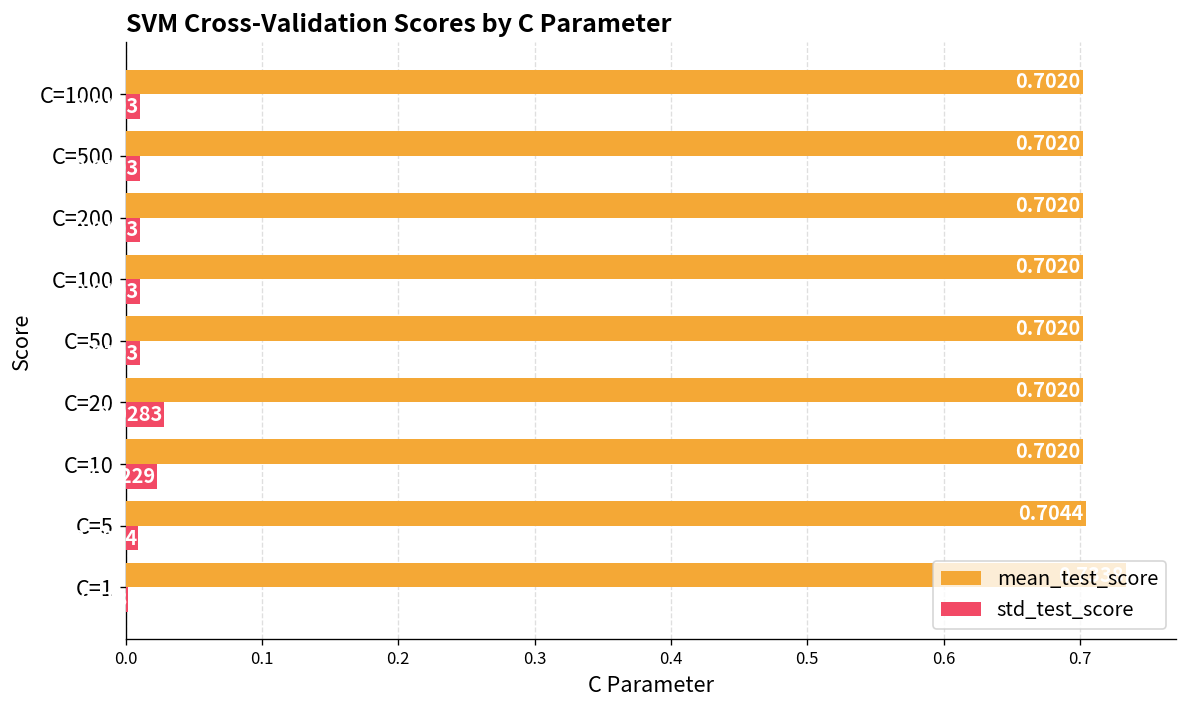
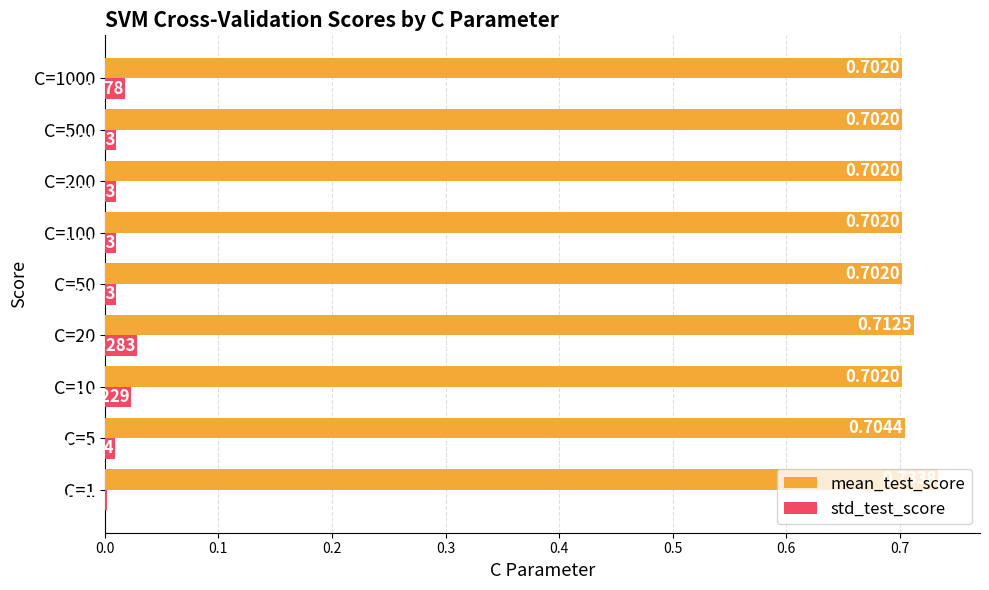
  {
    "mean_test_score": {
      "C=1000": 0.7020,
      "C=500": 0.7020,
      "C=200": 0.7020,
      "C=100": 0.7020,
      "C=50": 0.7020,
-     "C=20": 0.7020,
+     "C=20": 0.7125,
      "C=10": 0.7020,
      "C=5": 0.7044
    },
    "std_test_score": {
-     "C=1000": 0.010,
+     "C=1000": 0.018,
      "C=500": 0.010,
      "C=200": 0.010,
      "C=100": 0.010,
      "C=50": 0.010,
      "C=10": 0.023,
      "C=5": 0.009
    }
  }
